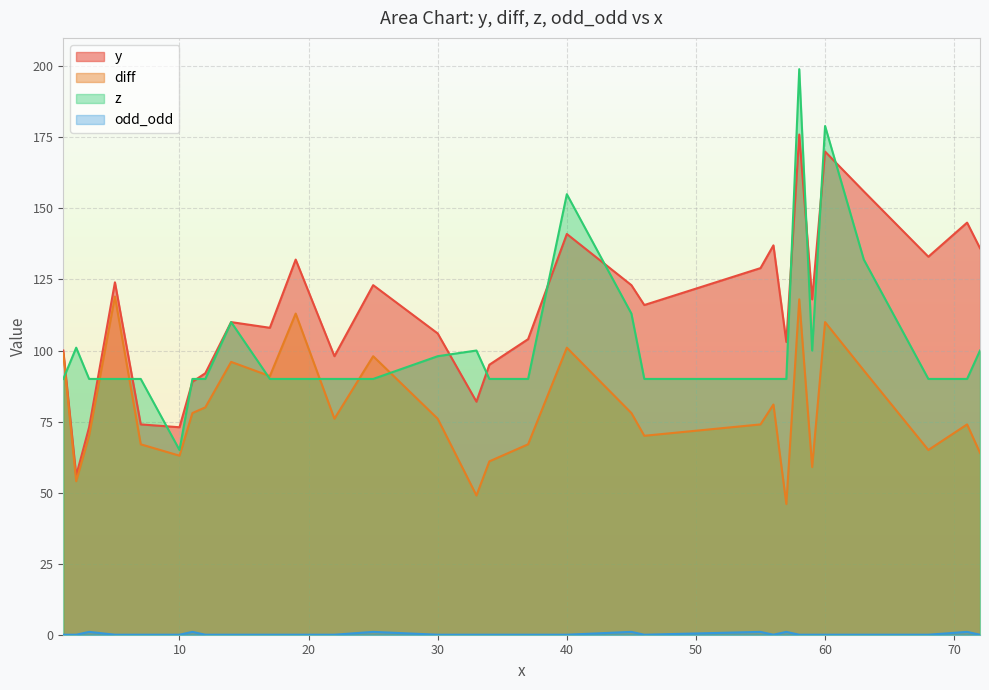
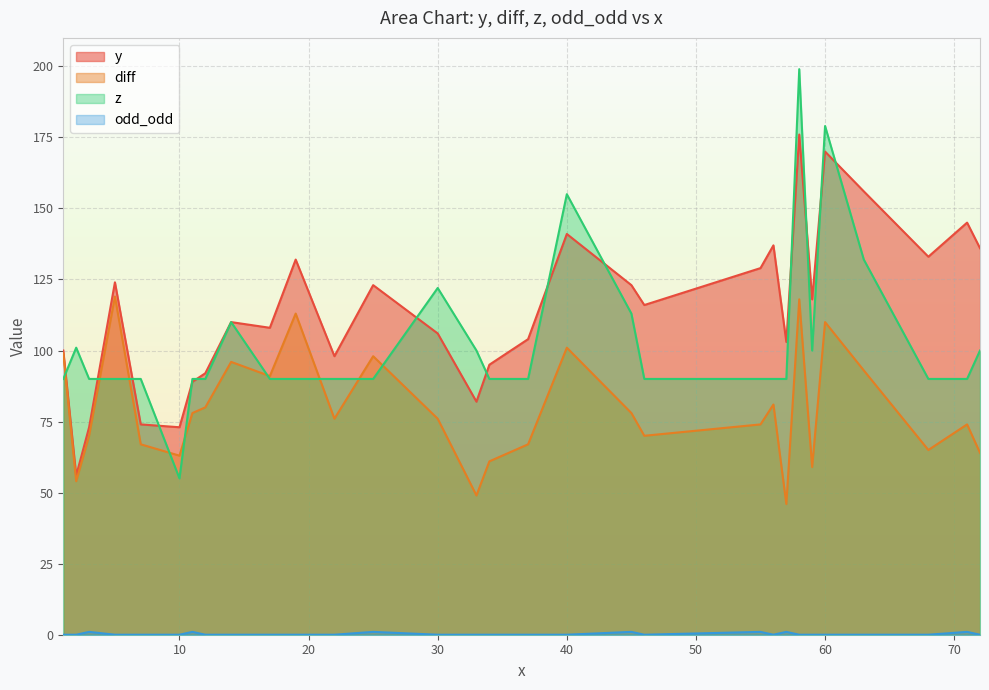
  {
    "z": {
-     "10": 65,
-     "30": 98,
+     "10": 55,
+     "30": 122,
      "40": 155,
      "60": 179
    },
    "odd_odd": {
      "10": 0,
      "30": 0,
      "40": 0,
      "60": 0
    }
  }
